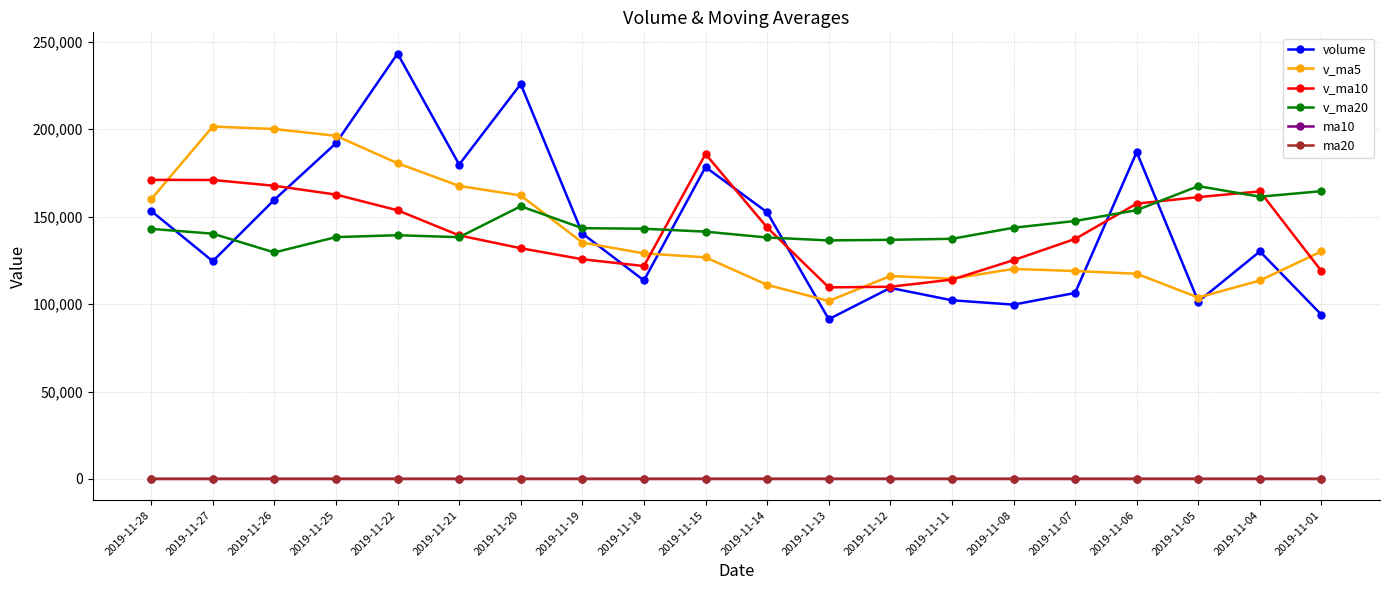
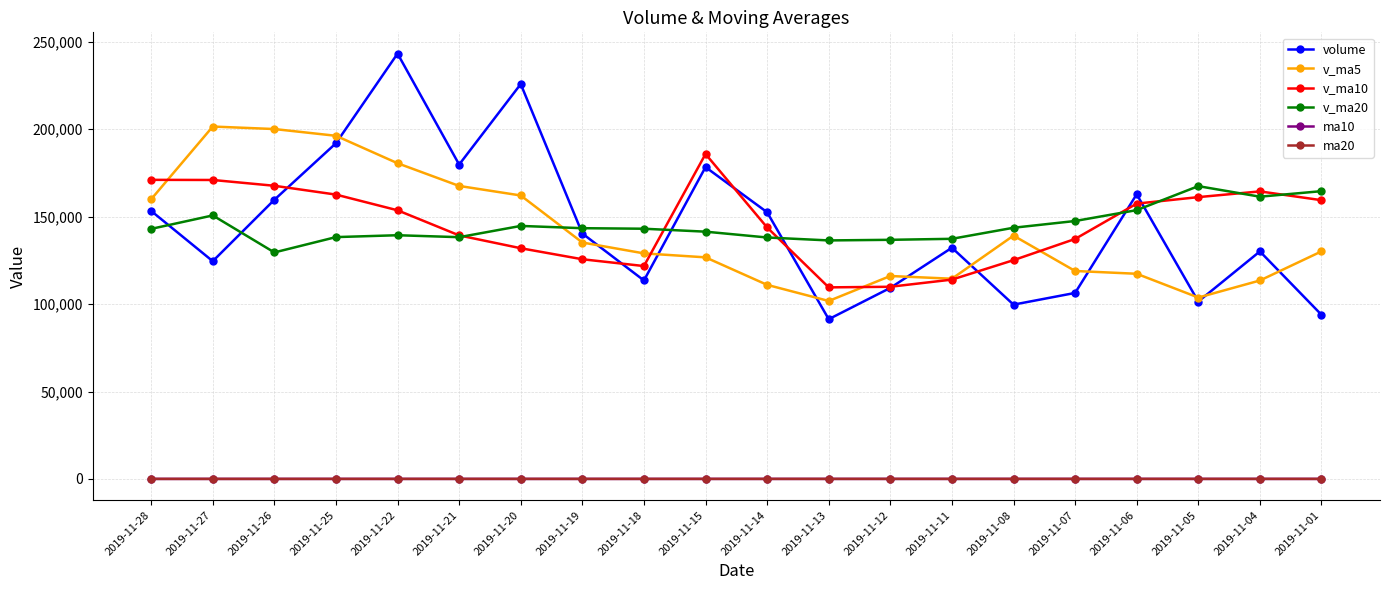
  {
    "volume": {
      "2019-11-28": "153,000",
      "2019-11-27": "125,000",
      "2019-11-26": "160,000",
      "2019-11-25": "192,000",
      "2019-11-22": "243,000",
      "2019-11-21": "180,000",
      "2019-11-20": "226,000",
      "2019-11-19": "140,000",
      "2019-11-18": "113,000",
      "2019-11-15": "178,000",
      "2019-11-14": "152,000",
      "2019-11-13": "91,000",
-     "2019-11-11": "102,000",
+     "2019-11-11": "132,000",
      "2019-11-08": "100,000",
      "2019-11-07": "106,000",
-     "2019-11-06": "187,000",
+     "2019-11-06": "163,000",
      "2019-11-05": "101,000",
      "2019-11-04": "130,000",
      "2019-11-01": "94,000"
    },
    "v_ma5": {
      "2019-11-28": "160,000",
      "2019-11-27": "201,000",
      "2019-11-26": "200,000",
      "2019-11-25": "196,000",
      "2019-11-22": "181,000",
      "2019-11-21": "168,000",
      "2019-11-20": "162,000",
      "2019-11-19": "135,000",
      "2019-11-18": "129,000",
      "2019-11-15": "127,000",
      "2019-11-14": "111,000",
      "2019-11-13": "102,000",
      "2019-11-12": "116,000",
-     "2019-11-08": "120,000",
+     "2019-11-08": "139,000",
      "2019-11-07": "119,000",
      "2019-11-06": "117,000",
      "2019-11-05": "104,000",
      "2019-11-04": "113,000",
      "2019-11-01": "130,000"
    },
    "v_ma10": {
      "2019-11-28": "171,000",
      "2019-11-27": "171,000",
      "2019-11-26": "168,000",
      "2019-11-25": "163,000",
      "2019-11-22": "154,000",
      "2019-11-20": "132,000",
      "2019-11-19": "126,000",
      "2019-11-18": "122,000",
      "2019-11-15": "186,000",
      "2019-11-14": "144,000",
      "2019-11-13": "110,000",
      "2019-11-08": "125,000",
      "2019-11-07": "137,000",
      "2019-11-06": "157,000",
      "2019-11-05": "161,000",
      "2019-11-04": "164,000",
-     "2019-11-01": "119,000"
+     "2019-11-01": "159,000"
    },
    "v_ma20": {
      "2019-11-28": "143,000",
-     "2019-11-27": "140,000",
+     "2019-11-27": "151,000",
      "2019-11-26": "130,000",
      "2019-11-25": "138,000",
      "2019-11-22": "139,000",
-     "2019-11-20": "156,000",
+     "2019-11-20": "145,000",
      "2019-11-19": "143,000",
      "2019-11-18": "143,000",
      "2019-11-15": "141,000",
      "2019-11-14": "138,000",
      "2019-11-13": "136,000",
      "2019-11-12": "137,000",
      "2019-11-11": "137,000",
      "2019-11-08": "144,000",
      "2019-11-07": "147,000",
      "2019-11-06": "154,000",
      "2019-11-05": "167,000",
      "2019-11-04": "161,000",
      "2019-11-01": "165,000"
    },
    "ma20": {
      "2019-11-28": "0",
      "2019-11-27": "0",
      "2019-11-26": "0",
      "2019-11-25": "0",
      "2019-11-22": "0",
      "2019-11-21": "0",
      "2019-11-20": "0",
      "2019-11-19": "0",
      "2019-11-18": "0",
      "2019-11-15": "0",
      "2019-11-14": "0",
      "2019-11-13": "0",
      "2019-11-12": "0",
      "2019-11-11": "0",
      "2019-11-08": "0",
      "2019-11-07": "0",
      "2019-11-06": "0",
      "2019-11-05": "0",
      "2019-11-04": "0",
      "2019-11-01": "0"
    }
  }
